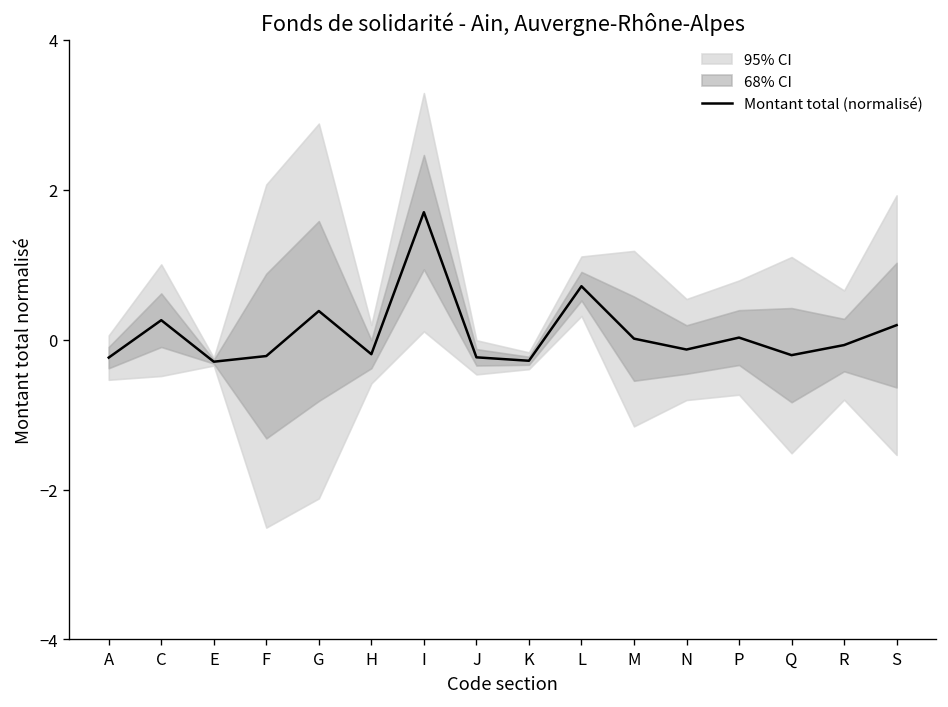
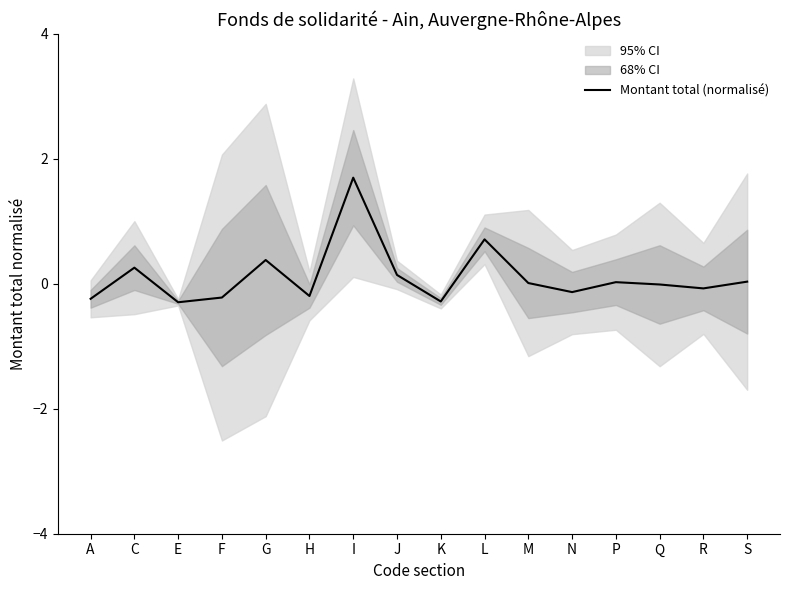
  {
    "Montant total (normalisé)": {
      "A": -0.2,
      "C": 0.3,
      "F": -0.2,
      "G": 0.4,
      "H": -0.2,
      "I": 1.7,
-     "J": -0.2,
+     "J": 0.1,
      "K": -0.3,
      "L": 0.7,
      "M": 0.0,
      "N": -0.1,
      "P": 0.0,
-     "Q": -0.2,
+     "Q": 0.0,
      "R": -0.1,
-     "S": 0.2
+     "S": 0.0
    }
  }
